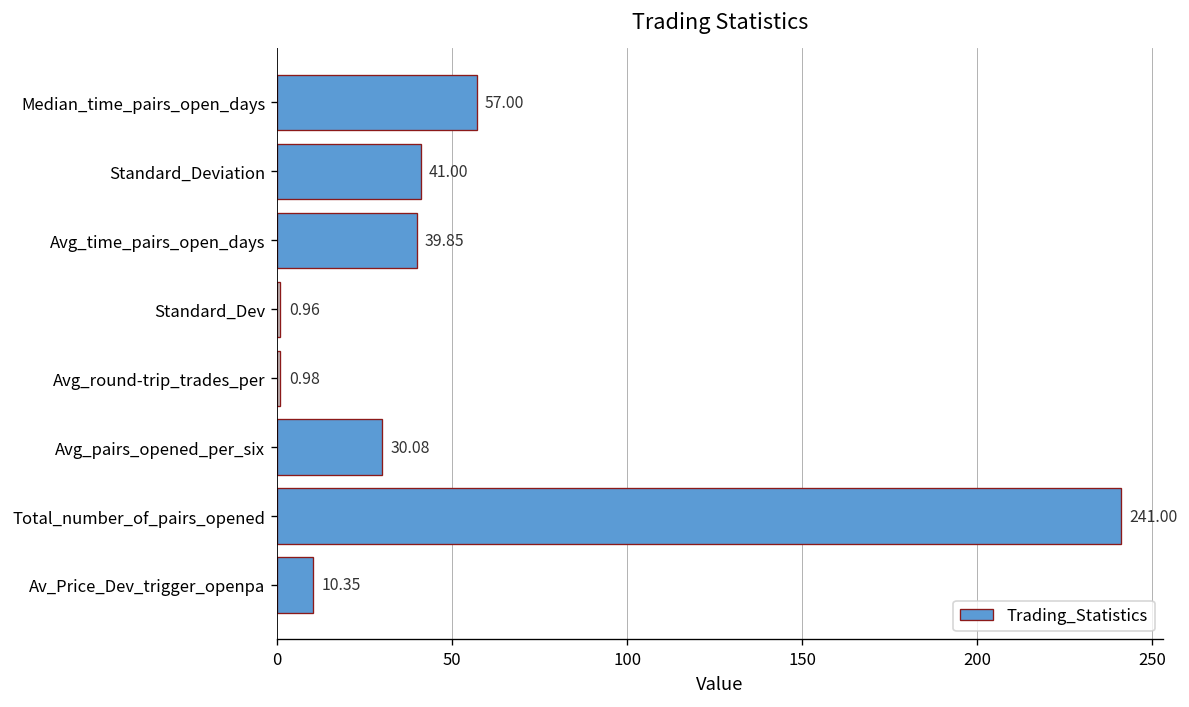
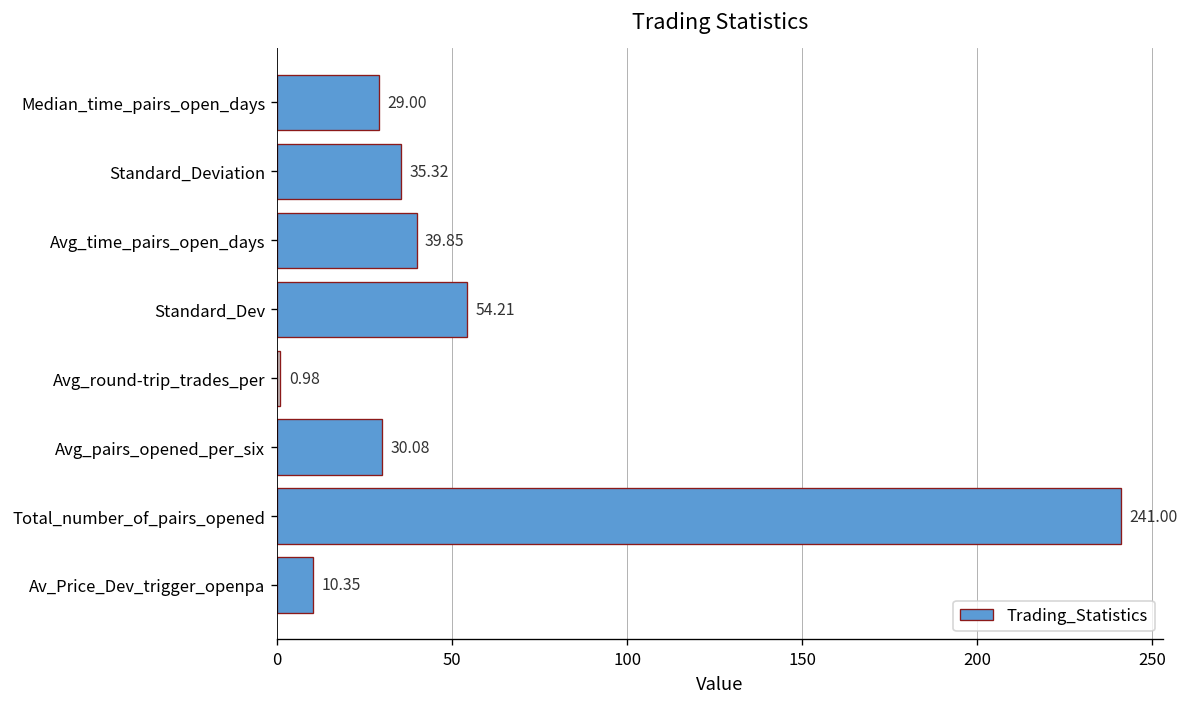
  {
-   "Median_time_pairs_open_days": 57.00,
-   "Standard_Deviation": 41.00,
+   "Median_time_pairs_open_days": 29.00,
+   "Standard_Deviation": 35.32,
    "Avg_time_pairs_open_days": 39.85,
-   "Standard_Dev": 0.96,
+   "Standard_Dev": 54.21,
    "Avg_round-trip_trades_per": 0.98,
    "Avg_pairs_opened_per_six": 30.08,
    "Total_number_of_pairs_opened": 241.00,
    "Av_Price_Dev_trigger_openpa": 10.35
  }
